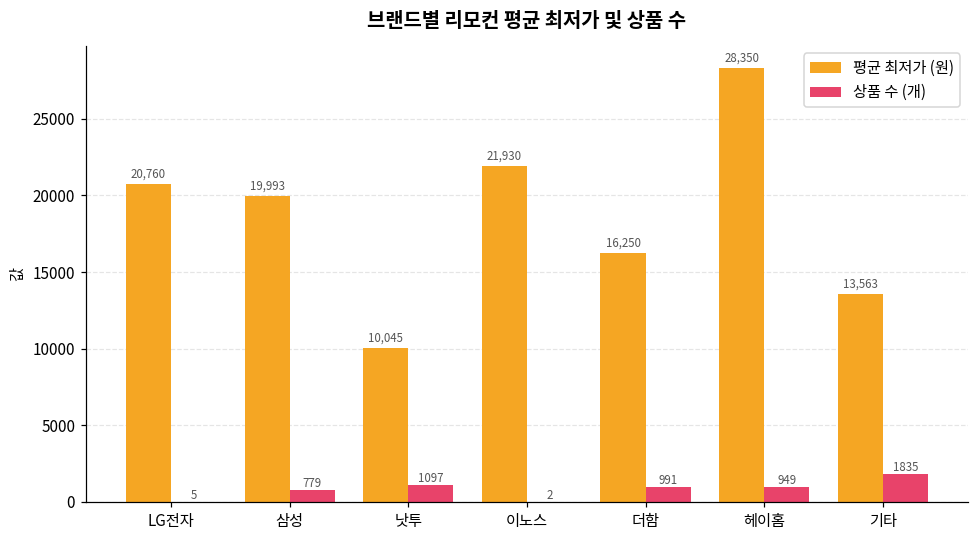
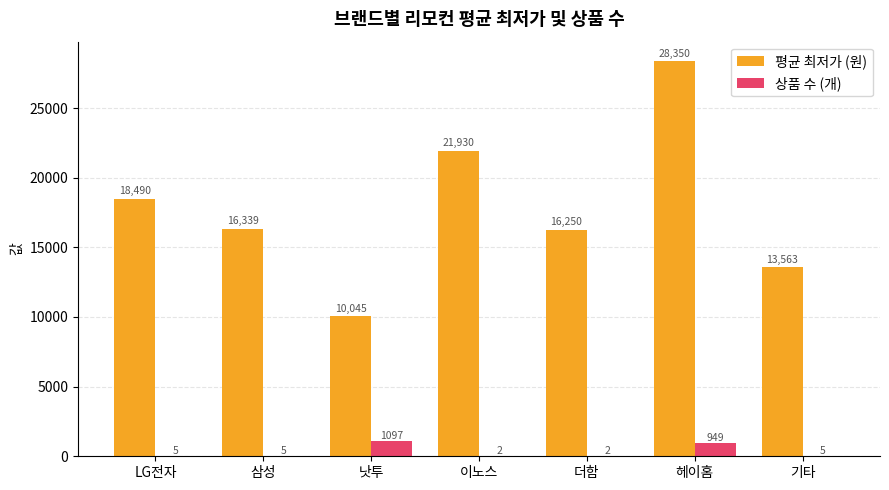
  {
    "평균 최저가 (원)": {
-     "LG전자": "20,760",
-     "삼성": "19,993",
+     "LG전자": "18,490",
+     "삼성": "16,339",
      "낫투": "10,045",
      "이노스": "21,930",
      "더함": "16,250",
      "헤이홈": "28,350",
      "기타": "13,563"
    },
    "상품 수 (개)": {
      "LG전자": "5",
-     "삼성": "779",
+     "삼성": "5",
      "낫투": "1097",
      "이노스": "2",
-     "더함": "991",
+     "더함": "2",
      "헤이홈": "949",
-     "기타": "1835"
+     "기타": "5"
    }
  }
